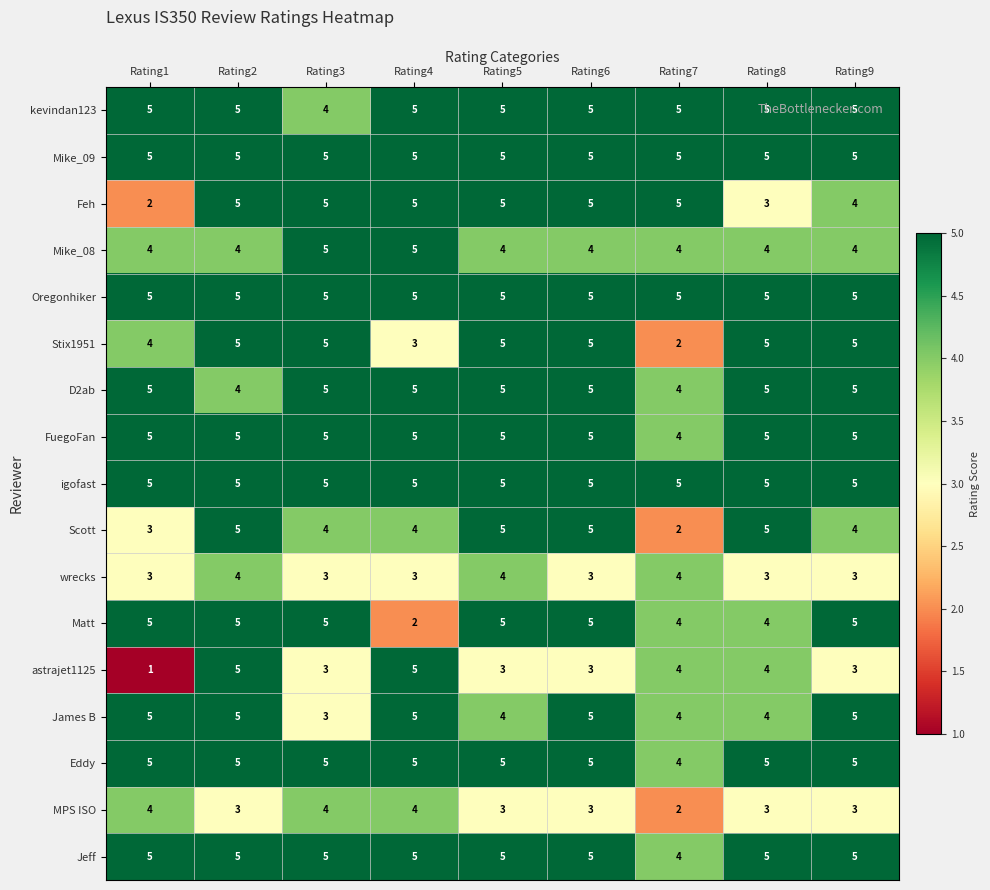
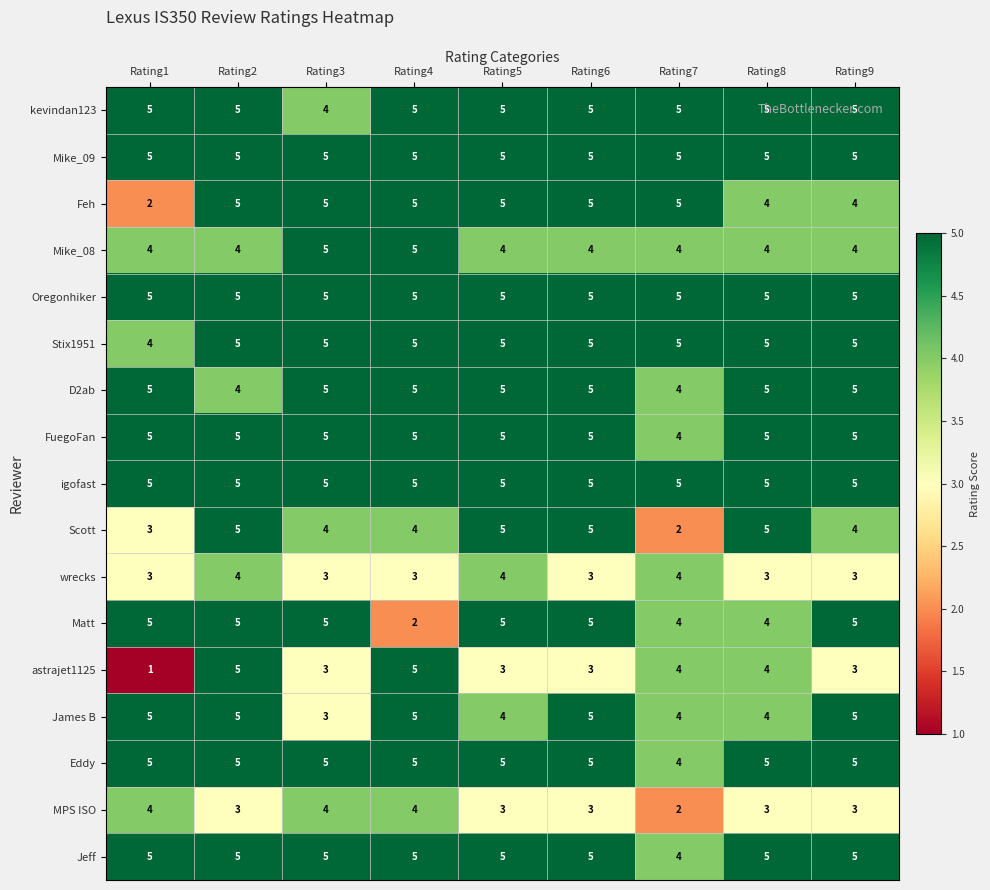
  {
    "kevindan123": {
      "Rating1": 5,
      "Rating2": 5,
      "Rating3": 4,
      "Rating4": 5,
      "Rating5": 5,
      "Rating6": 5,
      "Rating7": 5
    },
    "Mike_09": {
      "Rating1": 5,
      "Rating2": 5,
      "Rating3": 5,
      "Rating4": 5,
      "Rating5": 5,
      "Rating6": 5,
      "Rating7": 5,
      "Rating8": 5,
      "Rating9": 5
    },
    "Feh": {
      "Rating1": 2,
      "Rating2": 5,
      "Rating3": 5,
      "Rating4": 5,
      "Rating5": 5,
      "Rating6": 5,
      "Rating7": 5,
-     "Rating8": 3,
+     "Rating8": 4,
      "Rating9": 4
    },
    "Mike_08": {
      "Rating1": 4,
      "Rating2": 4,
      "Rating3": 5,
      "Rating4": 5,
      "Rating5": 4,
      "Rating6": 4,
      "Rating7": 4,
      "Rating8": 4,
      "Rating9": 4
    },
    "Oregonhiker": {
      "Rating1": 5,
      "Rating2": 5,
      "Rating3": 5,
      "Rating4": 5,
      "Rating5": 5,
      "Rating6": 5,
      "Rating7": 5,
      "Rating8": 5,
      "Rating9": 5
    },
    "Stix1951": {
      "Rating1": 4,
      "Rating2": 5,
      "Rating3": 5,
-     "Rating4": 3,
+     "Rating4": 5,
      "Rating5": 5,
      "Rating6": 5,
-     "Rating7": 2,
+     "Rating7": 5,
      "Rating8": 5,
      "Rating9": 5
    },
    "D2ab": {
      "Rating1": 5,
      "Rating2": 4,
      "Rating3": 5,
      "Rating4": 5,
      "Rating5": 5,
      "Rating6": 5,
      "Rating7": 4,
      "Rating8": 5,
      "Rating9": 5
    },
    "FuegoFan": {
      "Rating1": 5,
      "Rating2": 5,
      "Rating3": 5,
      "Rating4": 5,
      "Rating5": 5,
      "Rating6": 5,
      "Rating7": 4,
      "Rating8": 5,
      "Rating9": 5
    },
    "igofast": {
      "Rating1": 5,
      "Rating2": 5,
      "Rating3": 5,
      "Rating4": 5,
      "Rating5": 5,
      "Rating6": 5,
      "Rating7": 5,
      "Rating8": 5,
      "Rating9": 5
    },
    "Scott": {
      "Rating1": 3,
      "Rating2": 5,
      "Rating3": 4,
      "Rating4": 4,
      "Rating5": 5,
      "Rating6": 5,
      "Rating7": 2,
      "Rating8": 5,
      "Rating9": 4
    },
    "wrecks": {
      "Rating1": 3,
      "Rating2": 4,
      "Rating3": 3,
      "Rating4": 3,
      "Rating5": 4,
      "Rating6": 3,
      "Rating7": 4,
      "Rating8": 3,
      "Rating9": 3
    },
    "Matt": {
      "Rating1": 5,
      "Rating2": 5,
      "Rating3": 5,
      "Rating4": 2,
      "Rating5": 5,
      "Rating6": 5,
      "Rating7": 4,
      "Rating8": 4,
      "Rating9": 5
    },
    "astrajet1125": {
      "Rating1": 1,
      "Rating2": 5,
      "Rating3": 3,
      "Rating4": 5,
      "Rating5": 3,
      "Rating6": 3,
      "Rating7": 4,
      "Rating8": 4,
      "Rating9": 3
    },
    "James B": {
      "Rating1": 5,
      "Rating2": 5,
      "Rating3": 3,
      "Rating4": 5,
      "Rating5": 4,
      "Rating6": 5,
      "Rating7": 4,
      "Rating8": 4,
      "Rating9": 5
    },
    "Eddy": {
      "Rating1": 5,
      "Rating2": 5,
      "Rating3": 5,
      "Rating4": 5,
      "Rating5": 5,
      "Rating6": 5,
      "Rating7": 4,
      "Rating8": 5,
      "Rating9": 5
    },
    "MPS ISO": {
      "Rating1": 4,
      "Rating2": 3,
      "Rating3": 4,
      "Rating4": 4,
      "Rating5": 3,
      "Rating6": 3,
      "Rating7": 2,
      "Rating8": 3,
      "Rating9": 3
    },
    "Jeff": {
      "Rating1": 5,
      "Rating2": 5,
      "Rating3": 5,
      "Rating4": 5,
      "Rating5": 5,
      "Rating6": 5,
      "Rating7": 4,
      "Rating8": 5,
      "Rating9": 5
    }
  }
